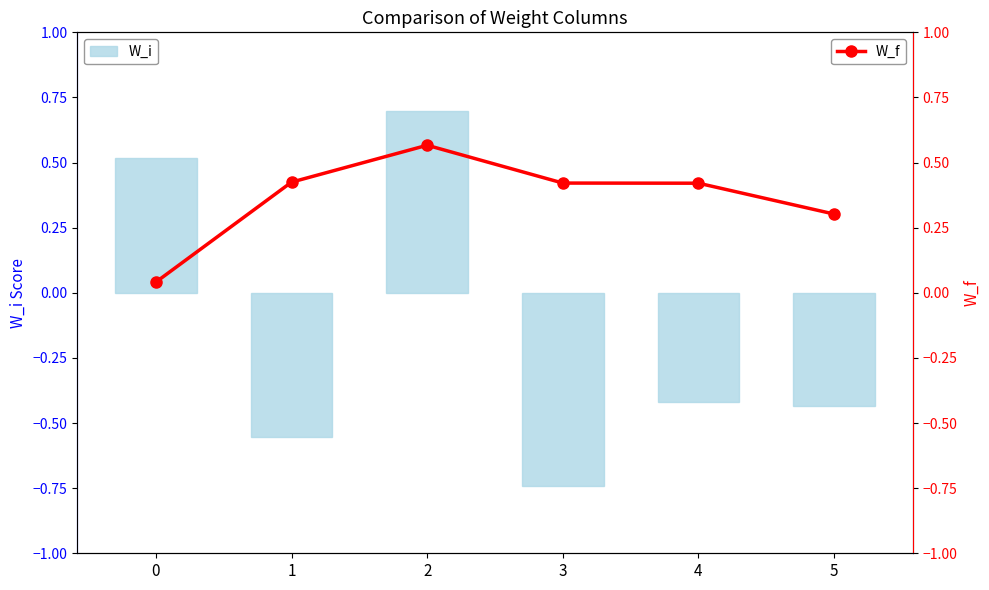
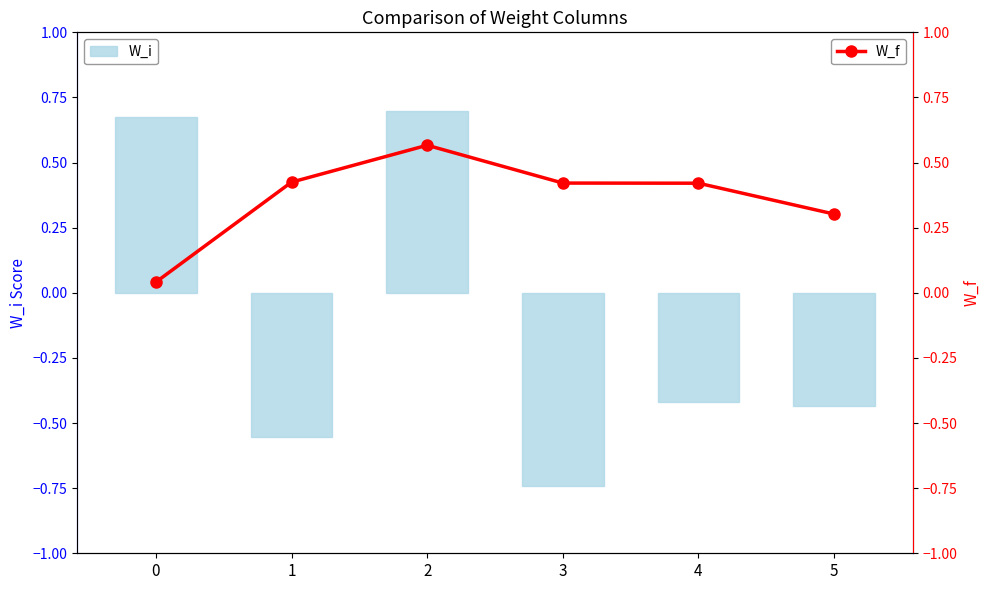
  {
    "W_i": {
-     "0": 0.52,
+     "0": 0.68,
      "1": -0.55,
      "2": 0.70,
      "3": -0.74,
      "4": -0.42,
      "5": -0.43
    },
    "W_f": {
      "0": 0.04,
      "1": 0.42,
      "2": 0.57,
      "3": 0.42,
      "4": 0.42,
      "5": 0.30
    }
  }
